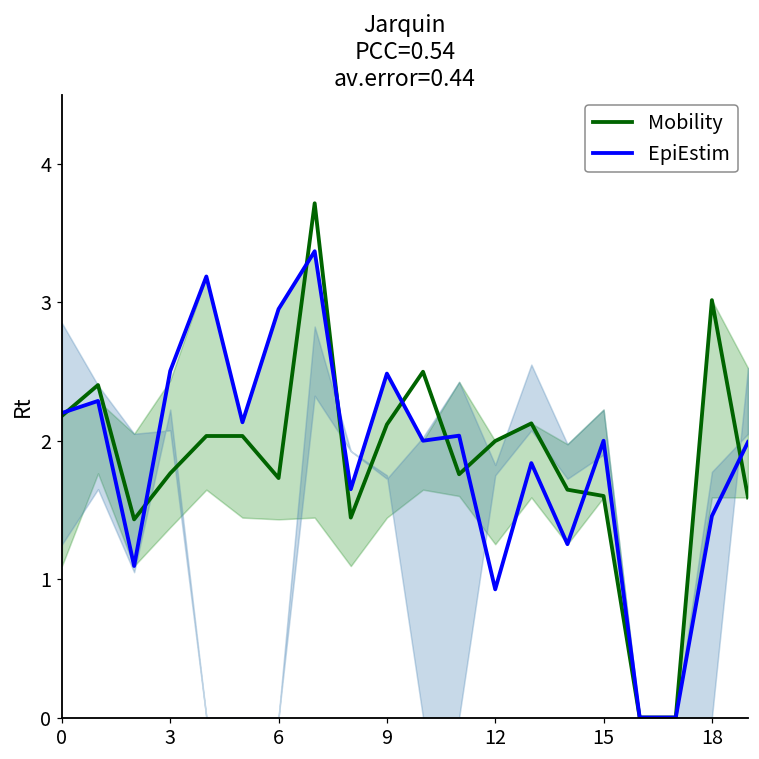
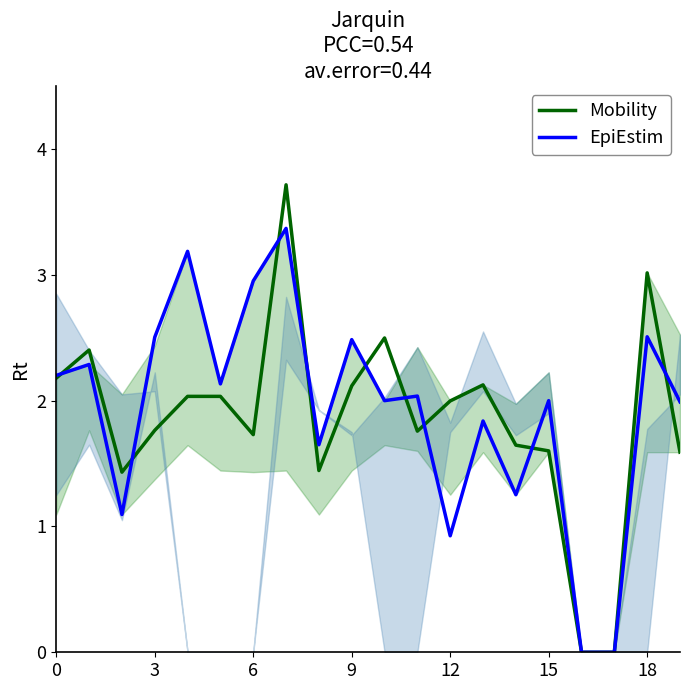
  {
    "EpiEstim": {
      "3": 2.50,
      "12": 0.93,
      "15": 2.00,
-     "18": 1.46
+     "18": 2.51
    }
  }
